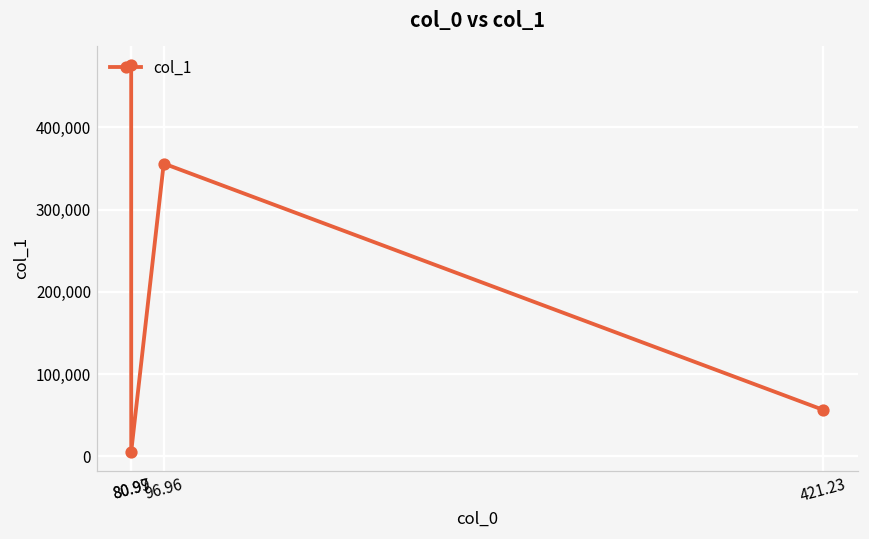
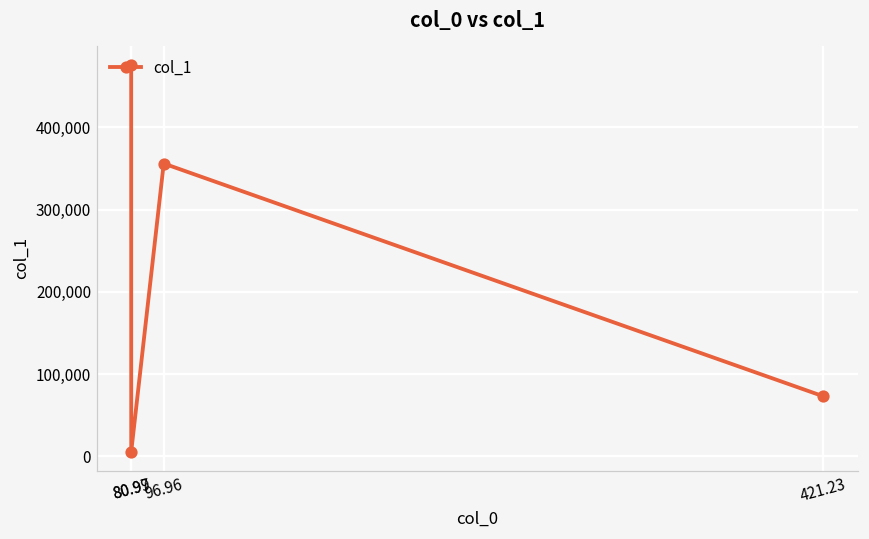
  {
    "80.97": "480,000",
    "80.99": "10,000",
    "96.96": "360,000",
-   "421.23": "60,000"
+   "421.23": "70,000"
  }
